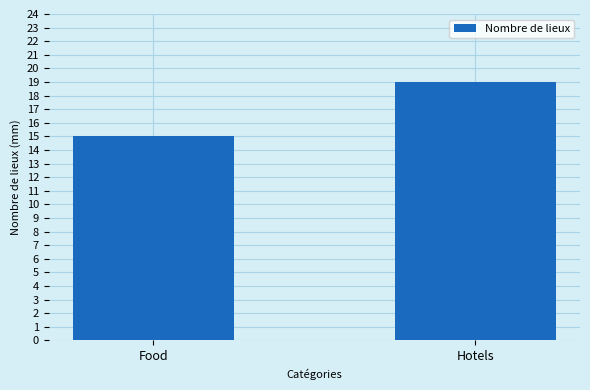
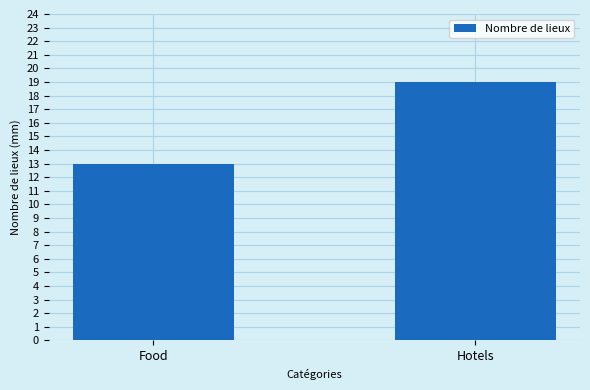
  {
-   "Food": 15,
+   "Food": 13,
    "Hotels": 19
  }
